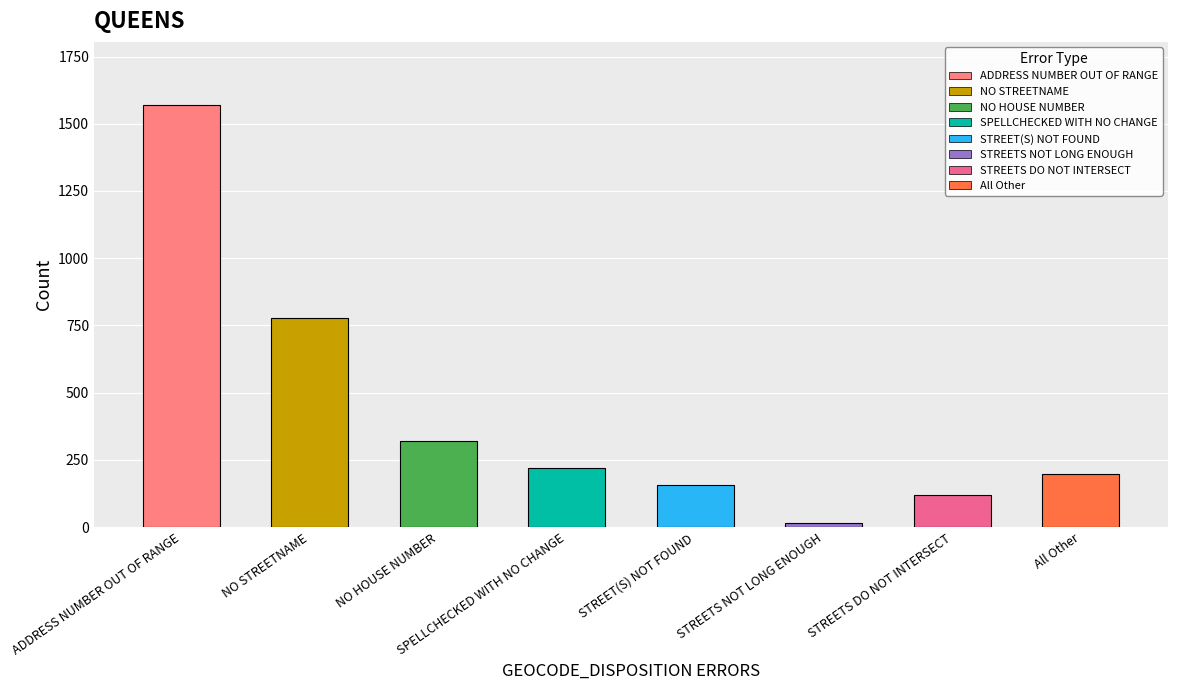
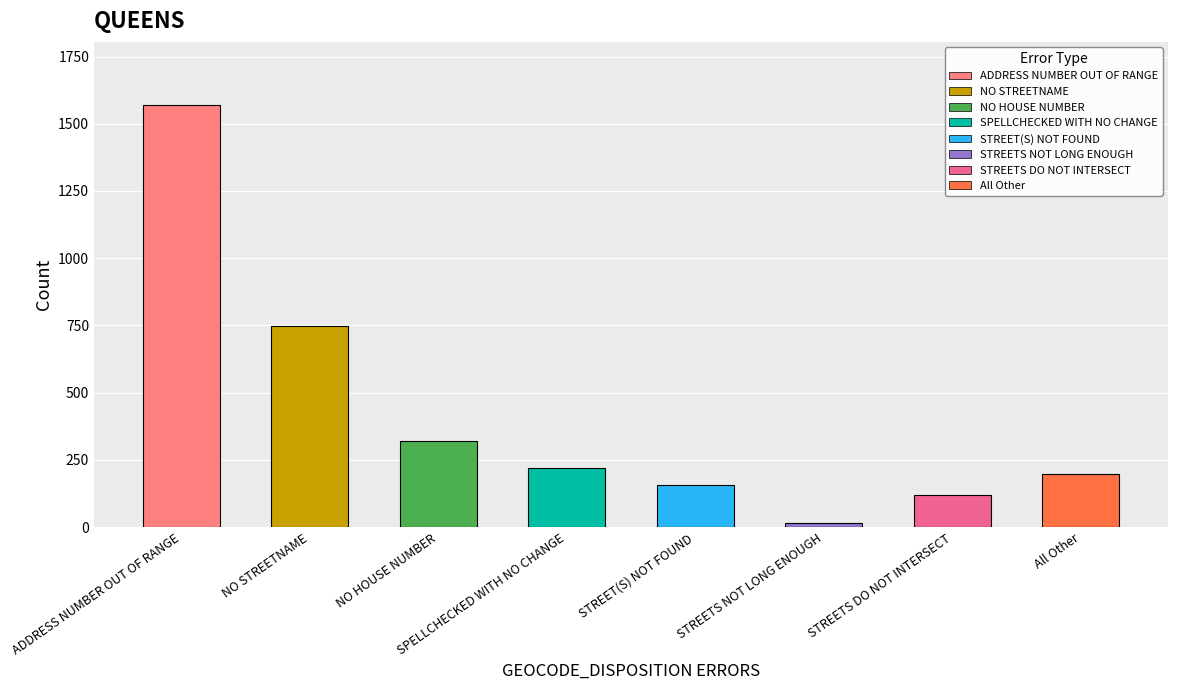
  {
    "ADDRESS NUMBER OUT OF RANGE": 1570,
-   "NO STREETNAME": 780,
+   "NO STREETNAME": 750,
    "NO HOUSE NUMBER": 320,
    "SPELLCHECKED WITH NO CHANGE": 220,
    "STREET(S) NOT FOUND": 160,
    "STREETS NOT LONG ENOUGH": 20,
    "STREETS DO NOT INTERSECT": 120,
    "All Other": 200
  }
